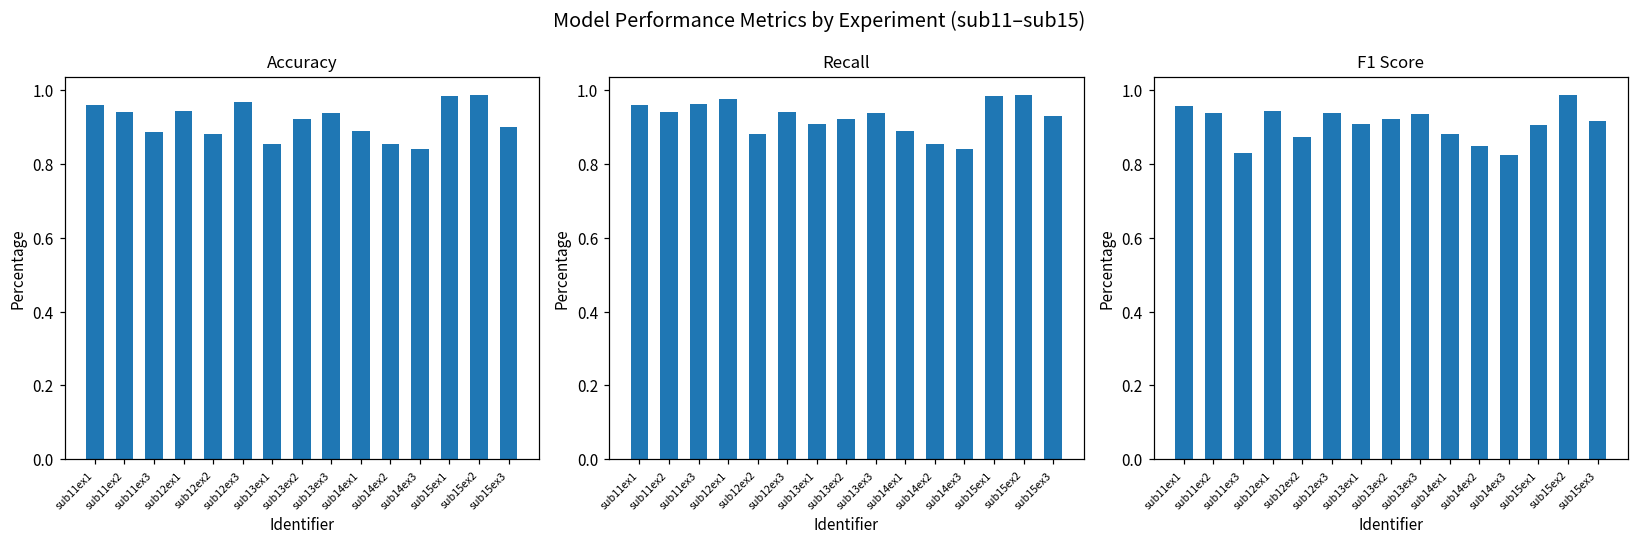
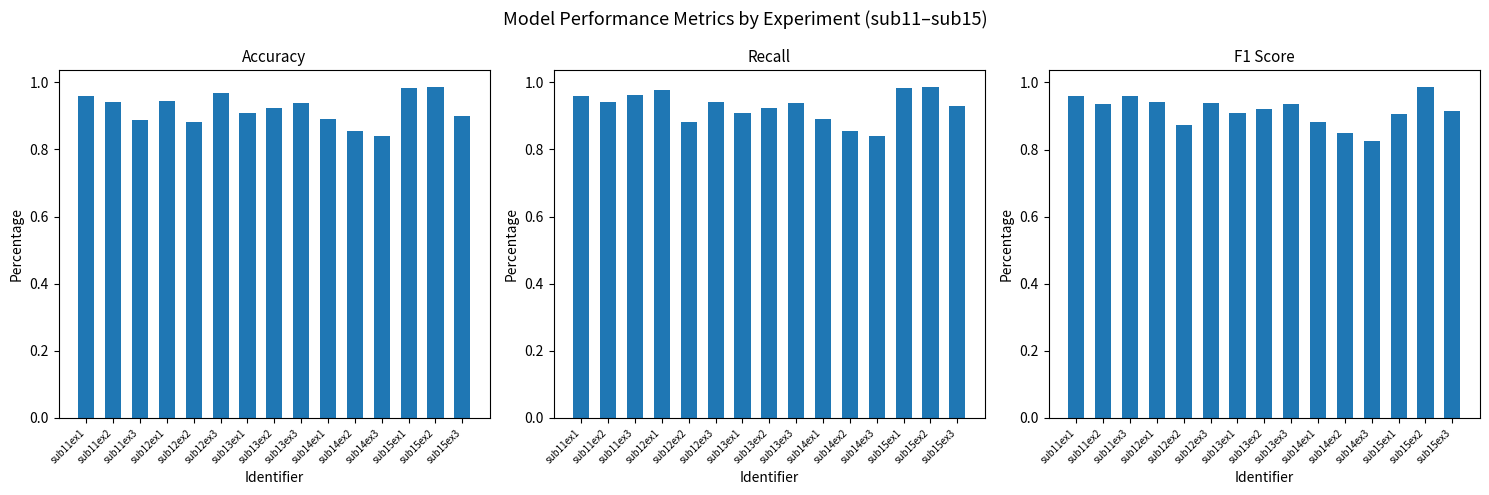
  {
    "Accuracy": {
      "sub11ex1": 0.96,
      "sub11ex2": 0.94,
      "sub11ex3": 0.89,
      "sub12ex1": 0.94,
      "sub12ex2": 0.88,
      "sub12ex3": 0.97,
-     "sub13ex1": 0.86,
+     "sub13ex1": 0.91,
      "sub13ex2": 0.92,
      "sub13ex3": 0.94,
      "sub14ex1": 0.89,
      "sub14ex2": 0.86,
      "sub14ex3": 0.84,
      "sub15ex1": 0.98,
      "sub15ex2": 0.99,
      "sub15ex3": 0.90
    },
    "Recall": {
      "sub11ex1": 0.96,
      "sub11ex2": 0.94,
      "sub11ex3": 0.96,
      "sub12ex1": 0.98,
      "sub12ex2": 0.88,
      "sub12ex3": 0.94,
      "sub13ex1": 0.91,
      "sub13ex2": 0.92,
      "sub13ex3": 0.94,
      "sub14ex1": 0.89,
      "sub14ex2": 0.86,
      "sub14ex3": 0.84,
      "sub15ex1": 0.98,
      "sub15ex2": 0.99,
      "sub15ex3": 0.93
    },
    "F1 Score": {
      "sub11ex1": 0.96,
      "sub11ex2": 0.94,
-     "sub11ex3": 0.83,
+     "sub11ex3": 0.96,
      "sub12ex1": 0.94,
      "sub12ex2": 0.87,
      "sub12ex3": 0.94,
      "sub13ex1": 0.91,
      "sub13ex2": 0.92,
      "sub13ex3": 0.93,
      "sub14ex1": 0.88,
      "sub14ex2": 0.85,
      "sub14ex3": 0.83,
      "sub15ex1": 0.90,
      "sub15ex2": 0.99,
      "sub15ex3": 0.92
    }
  }
